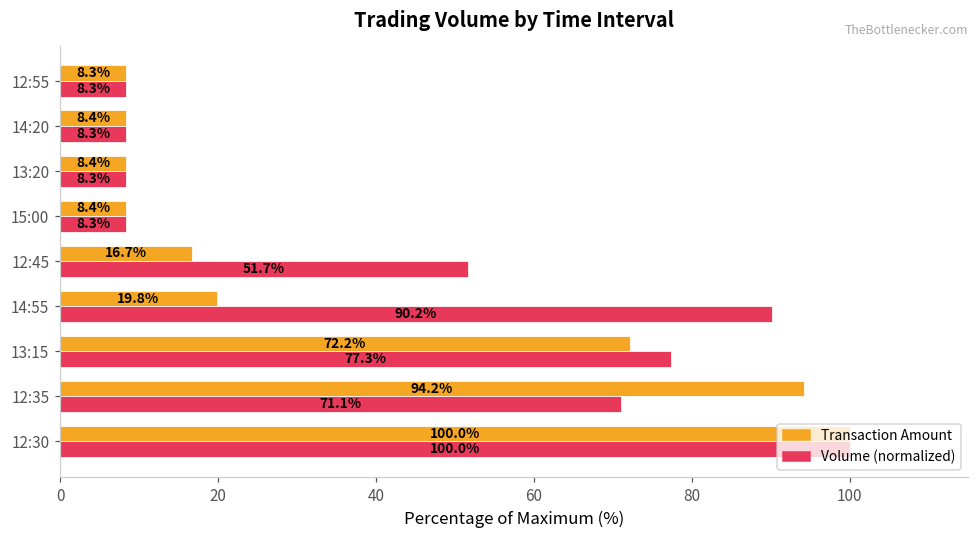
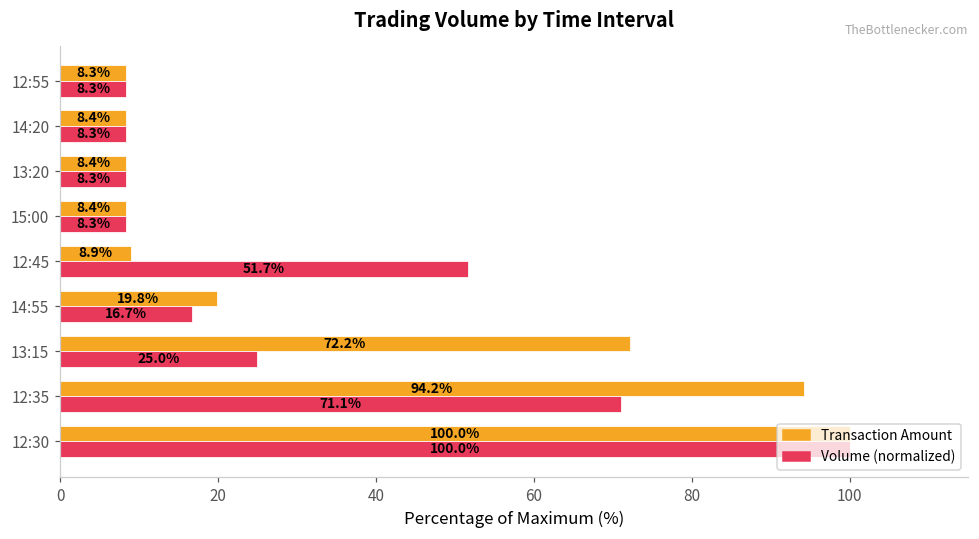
  {
    "Transaction Amount": {
      "12:55": "8.3%",
      "14:20": "8.4%",
      "13:20": "8.4%",
      "15:00": "8.4%",
-     "12:45": "16.7%",
+     "12:45": "8.9%",
      "14:55": "19.8%",
      "13:15": "72.2%",
      "12:35": "94.2%"
    },
    "Volume (normalized)": {
      "12:55": "8.3%",
      "14:20": "8.3%",
      "13:20": "8.3%",
      "15:00": "8.3%",
      "12:45": "51.7%",
-     "14:55": "90.2%",
-     "13:15": "77.3%",
+     "14:55": "16.7%",
+     "13:15": "25.0%",
      "12:35": "71.1%"
    }
  }
